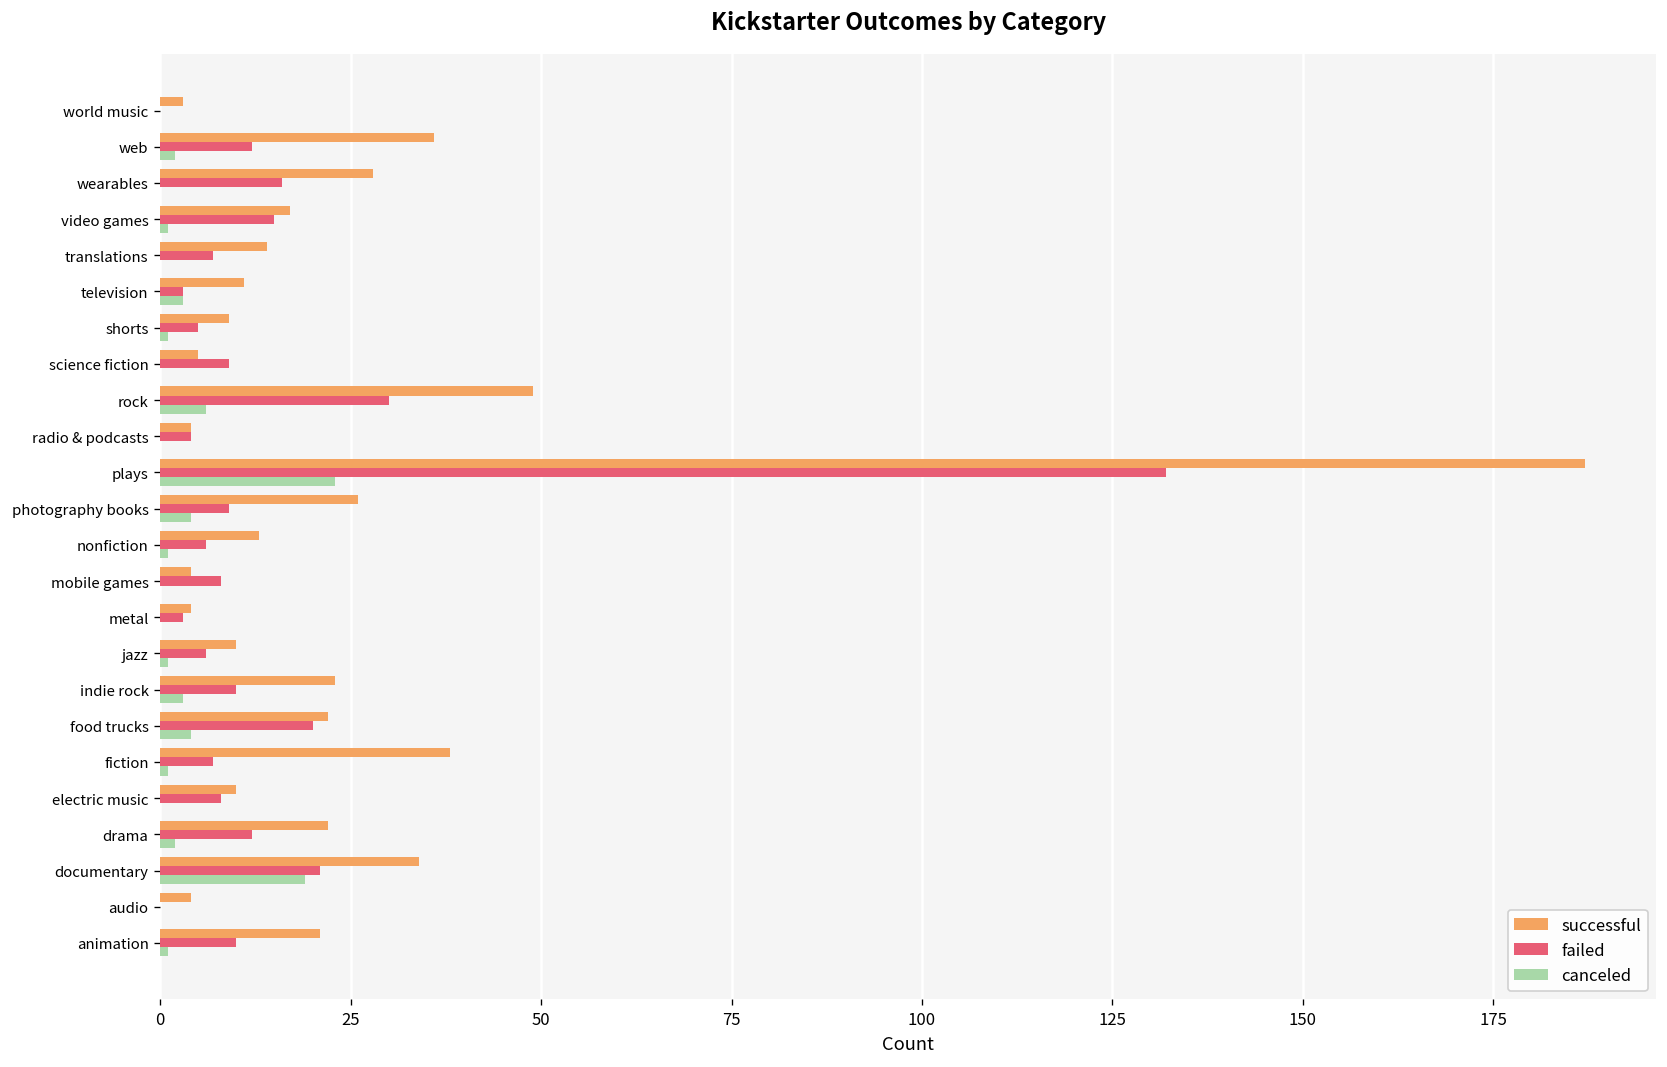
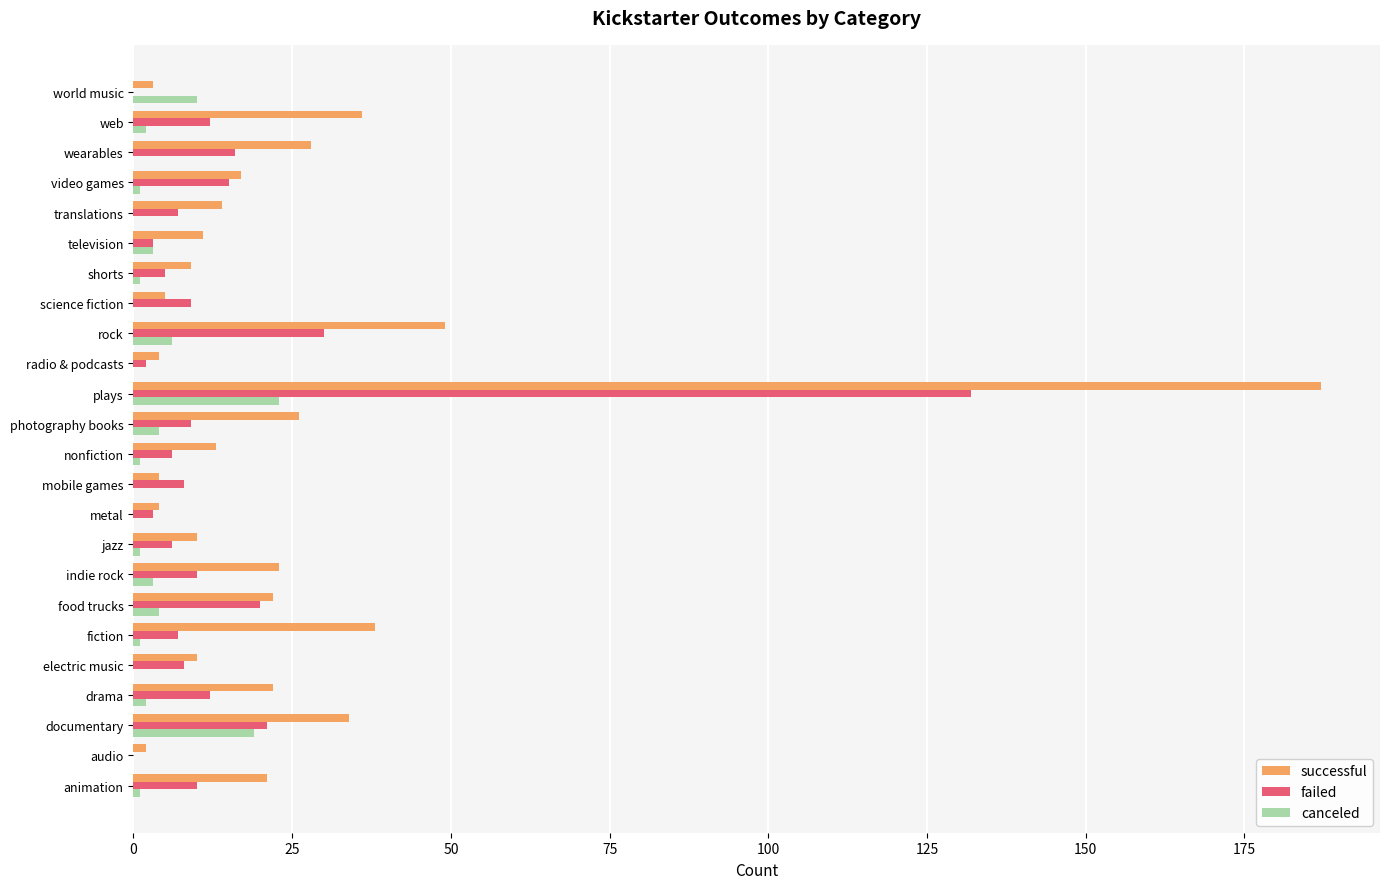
  {
    "successful": {
      "world music": 3,
      "web": 36,
      "wearables": 28,
      "video games": 17,
      "translations": 14,
      "television": 11,
      "shorts": 9,
      "science fiction": 5,
      "rock": 49,
      "radio & podcasts": 4,
      "plays": 187,
      "photography books": 26,
      "nonfiction": 13,
      "mobile games": 4,
      "metal": 4,
      "jazz": 10,
      "indie rock": 23,
      "food trucks": 22,
      "fiction": 38,
      "electric music": 10,
      "drama": 22,
      "documentary": 34,
-     "audio": 4,
+     "audio": 2,
      "animation": 21
    },
    "failed": {
      "world music": 0,
      "web": 12,
      "wearables": 16,
      "video games": 15,
      "translations": 7,
      "television": 3,
      "shorts": 5,
      "science fiction": 9,
      "rock": 30,
-     "radio & podcasts": 4,
+     "radio & podcasts": 2,
      "plays": 132,
      "photography books": 9,
      "nonfiction": 6,
      "mobile games": 8,
      "metal": 3,
      "jazz": 6,
      "indie rock": 10,
      "food trucks": 20,
      "fiction": 7,
      "electric music": 8,
      "drama": 12,
      "documentary": 21,
      "audio": 0,
      "animation": 10
    },
    "canceled": {
-     "world music": 0,
+     "world music": 10,
      "web": 2,
      "wearables": 0,
      "video games": 1,
      "translations": 0,
      "television": 3,
      "shorts": 1,
      "science fiction": 0,
      "rock": 6,
      "radio & podcasts": 0,
      "plays": 23,
      "photography books": 4,
      "nonfiction": 1,
      "mobile games": 0,
      "metal": 0,
      "jazz": 1,
      "indie rock": 3,
      "food trucks": 4,
      "fiction": 1,
      "electric music": 0,
      "drama": 2,
      "documentary": 19,
      "audio": 0,
      "animation": 1
    }
  }
